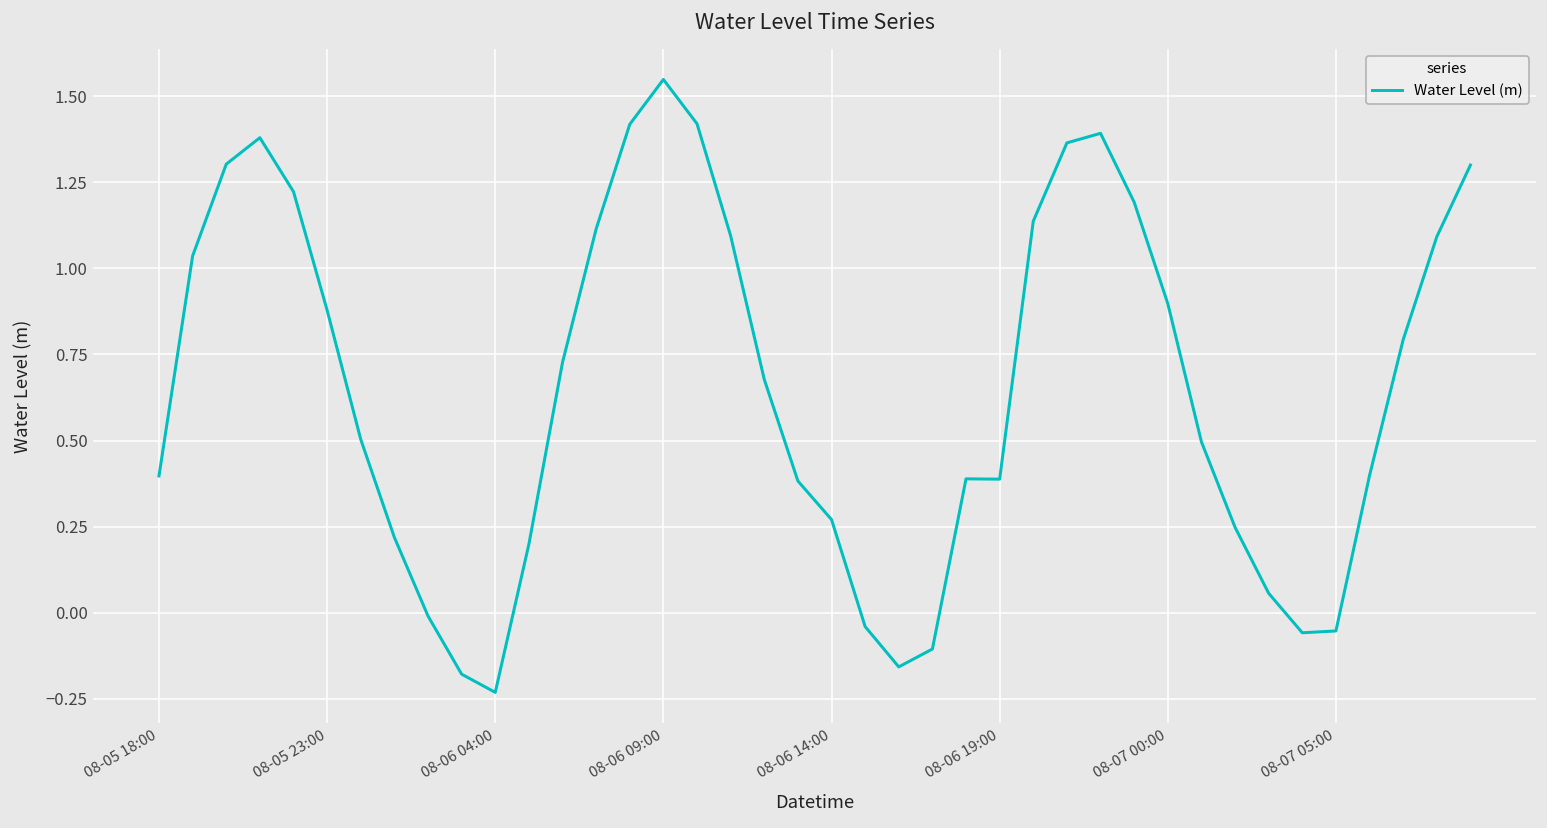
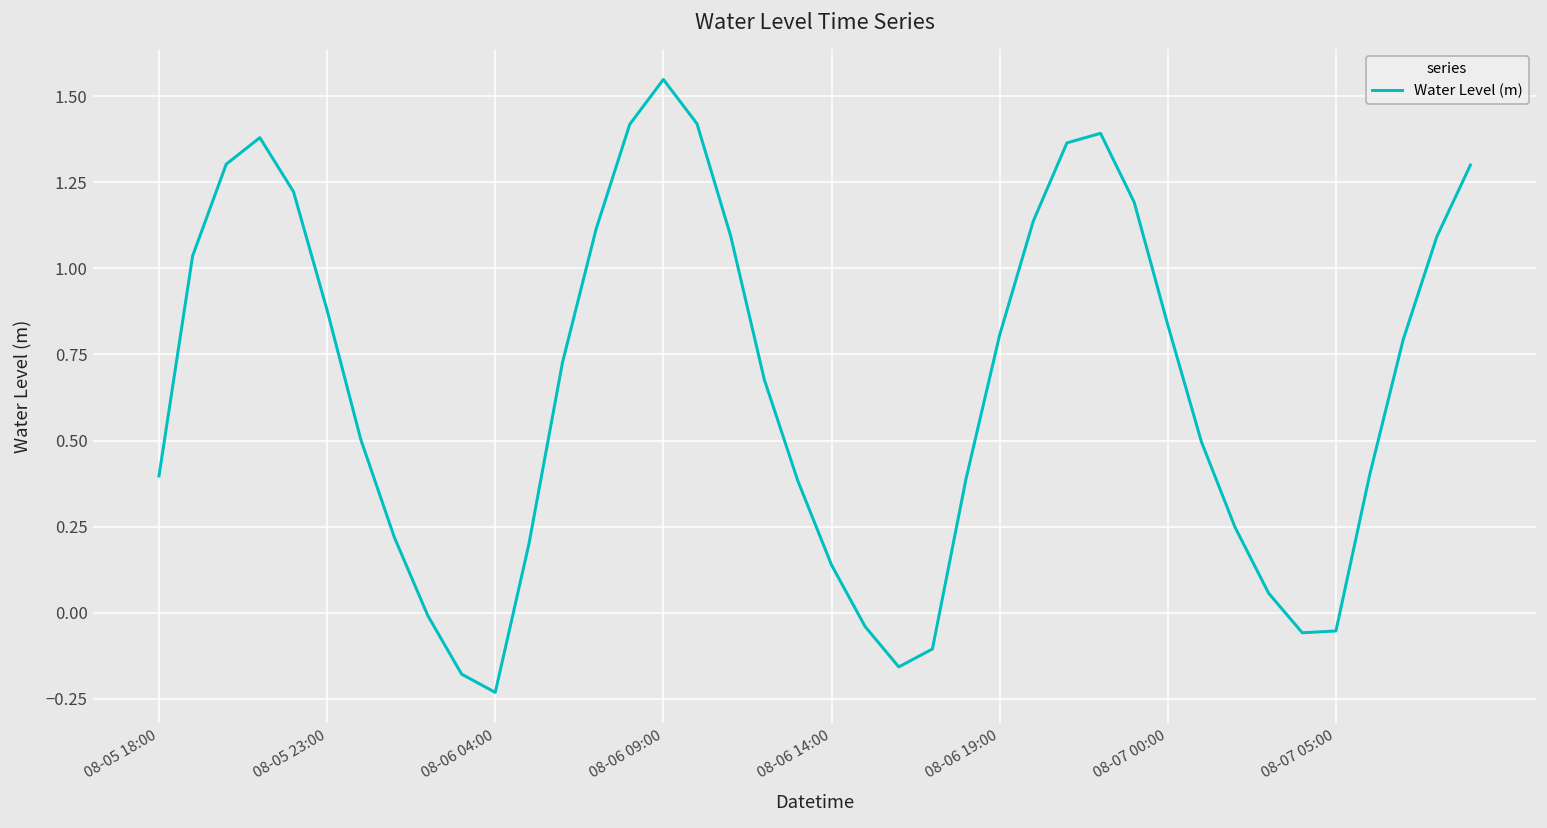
  {
    "08-05 18:00": 0.40,
    "08-05 23:00": 0.88,
    "08-06 04:00": -0.23,
    "08-06 09:00": 1.55,
-   "08-06 14:00": 0.27,
-   "08-06 19:00": 0.39,
-   "08-07 00:00": 0.90,
+   "08-06 14:00": 0.14,
+   "08-06 19:00": 0.81,
+   "08-07 00:00": 0.84,
    "08-07 05:00": -0.05
  }
